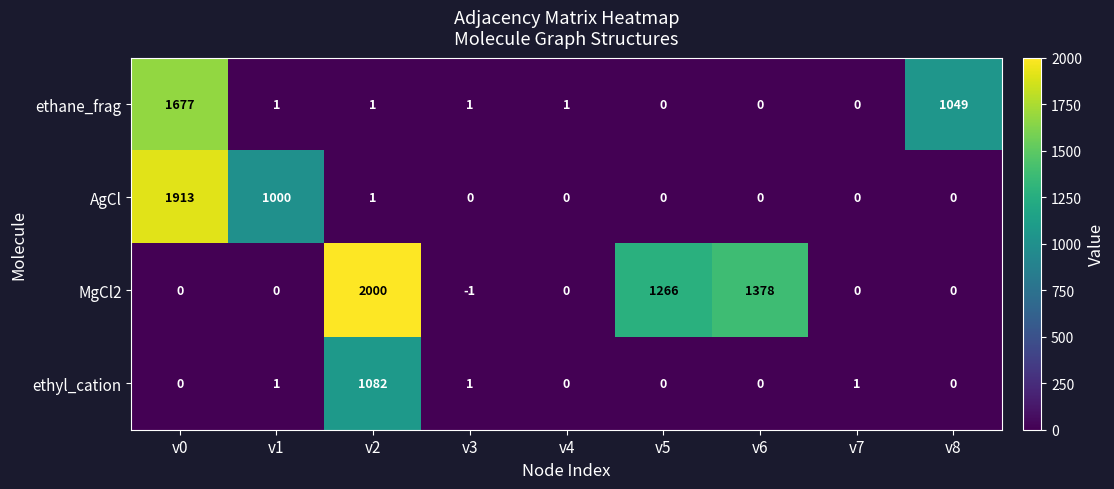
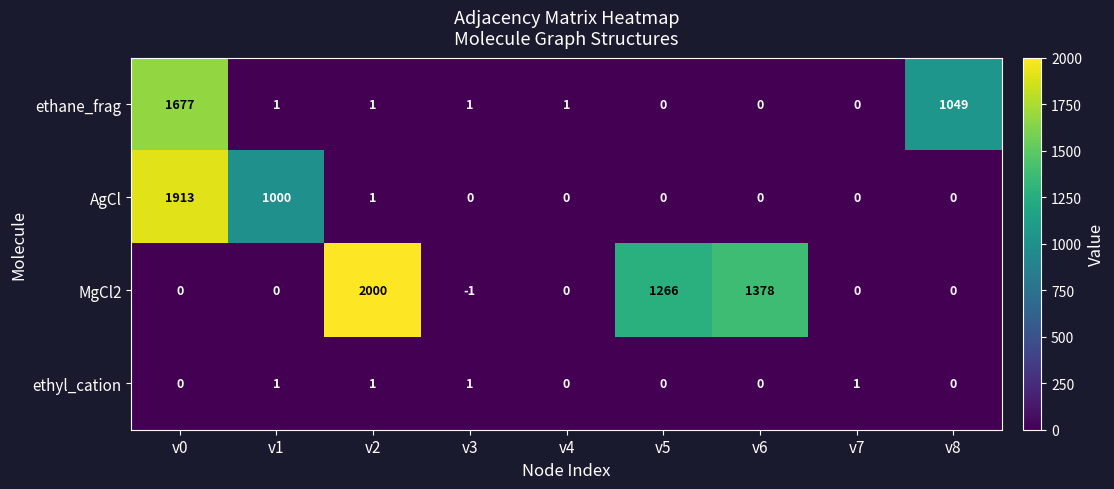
  {
    "ethane_frag": {
      "v0": 1677,
      "v1": 1,
      "v2": 1,
      "v3": 1,
      "v4": 1,
      "v5": 0,
      "v6": 0,
      "v7": 0,
      "v8": 1049
    },
    "AgCl": {
      "v0": 1913,
      "v1": 1000,
      "v2": 1,
      "v3": 0,
      "v4": 0,
      "v5": 0,
      "v6": 0,
      "v7": 0,
      "v8": 0
    },
    "MgCl2": {
      "v0": 0,
      "v1": 0,
      "v2": 2000,
      "v3": -1,
      "v4": 0,
      "v5": 1266,
      "v6": 1378,
      "v7": 0,
      "v8": 0
    },
    "ethyl_cation": {
      "v0": 0,
      "v1": 1,
-     "v2": 1082,
+     "v2": 1,
      "v3": 1,
      "v4": 0,
      "v5": 0,
      "v6": 0,
      "v7": 1,
      "v8": 0
    }
  }
